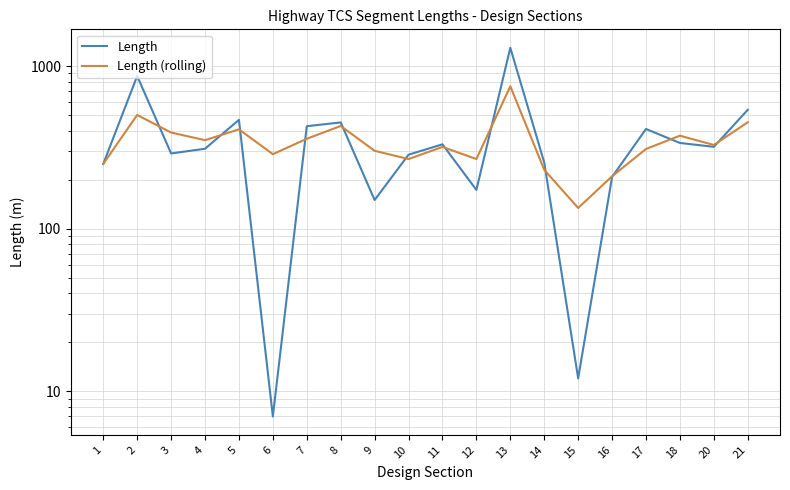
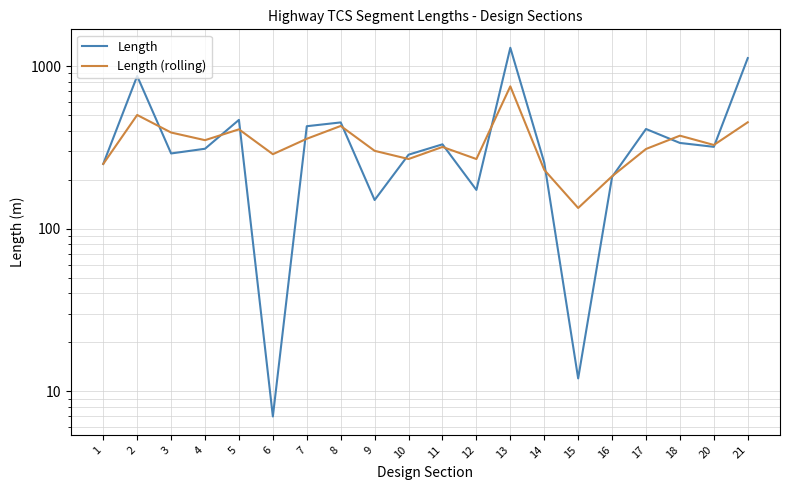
  {
    "Length": {
      "3": 290,
      "4": 310,
      "5": 470,
      "6": 7,
      "7": 430,
      "8": 450,
      "9": 150,
      "10": 290,
      "11": 330,
      "12": 170,
      "13": 1300,
      "14": 260,
      "15": 12,
      "17": 410,
      "18": 340,
-     "21": 540
+     "21": 1100
    },
    "Length (rolling)": {
      "2": 500,
      "3": 390,
      "4": 350,
      "5": 410,
      "6": 290,
      "7": 360,
      "8": 430,
      "9": 300,
      "10": 270,
      "11": 320,
      "12": 270,
      "13": 800,
      "14": 230,
      "15": 130,
      "17": 310,
      "18": 370,
      "21": 450
    }
  }
